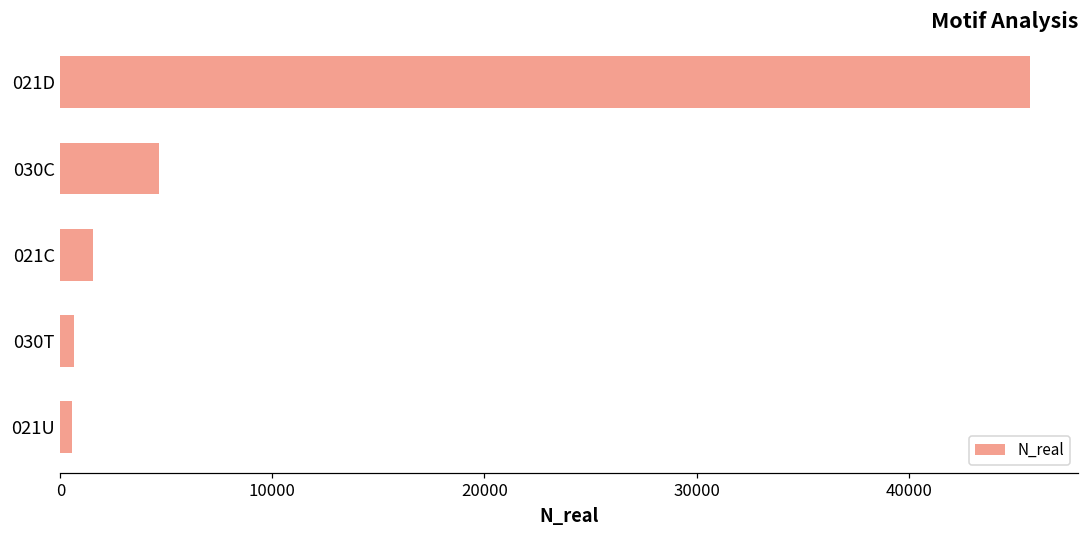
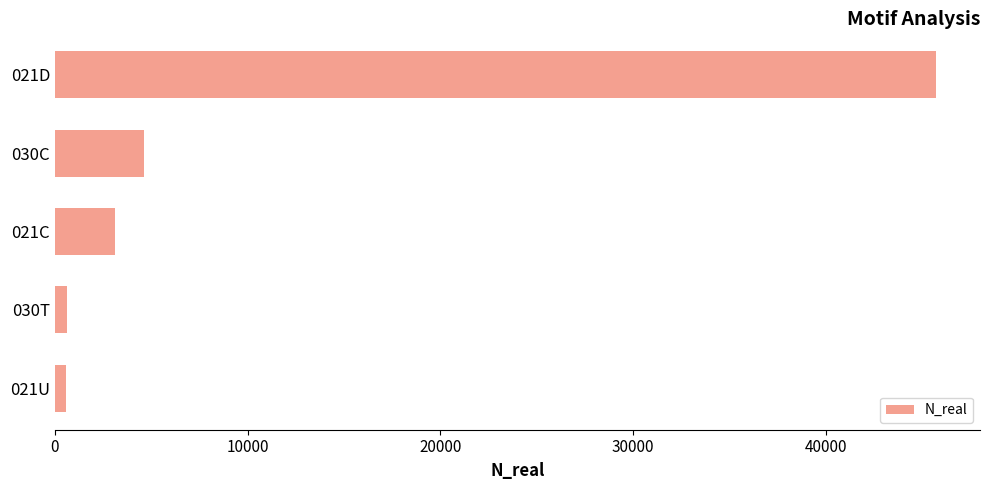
  {
    "021D": 45700,
    "030C": 4600,
-   "021C": 1600,
+   "021C": 3100,
    "030T": 600,
    "021U": 600
  }
